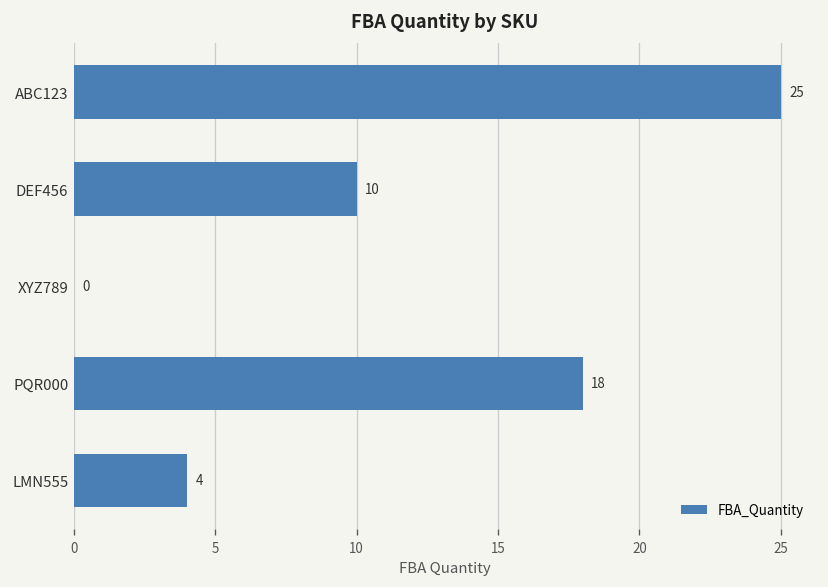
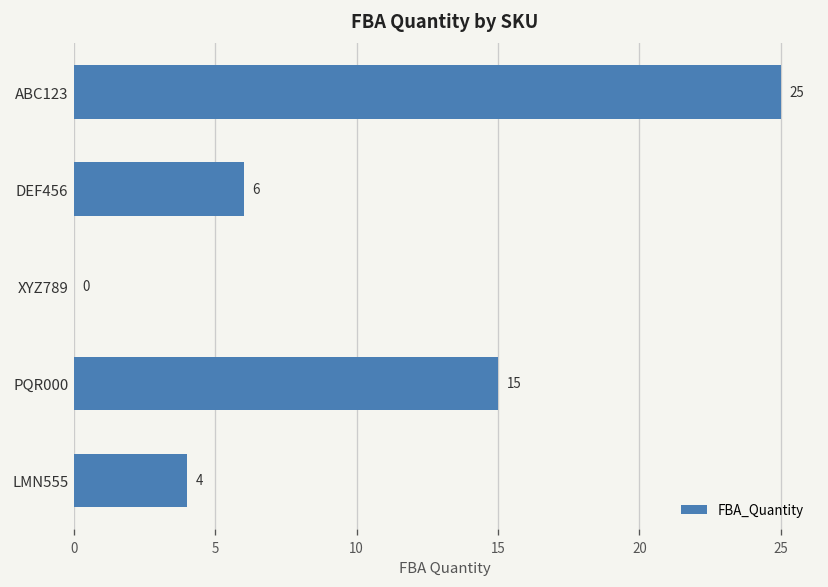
  {
    "ABC123": 25,
-   "DEF456": 10,
+   "DEF456": 6,
    "XYZ789": 0,
-   "PQR000": 18,
+   "PQR000": 15,
    "LMN555": 4
  }
